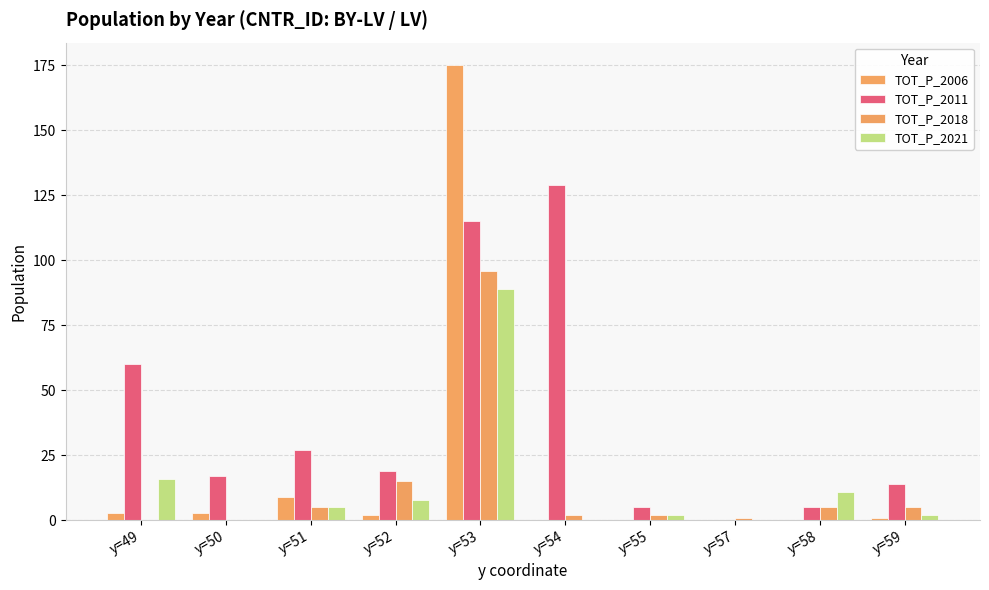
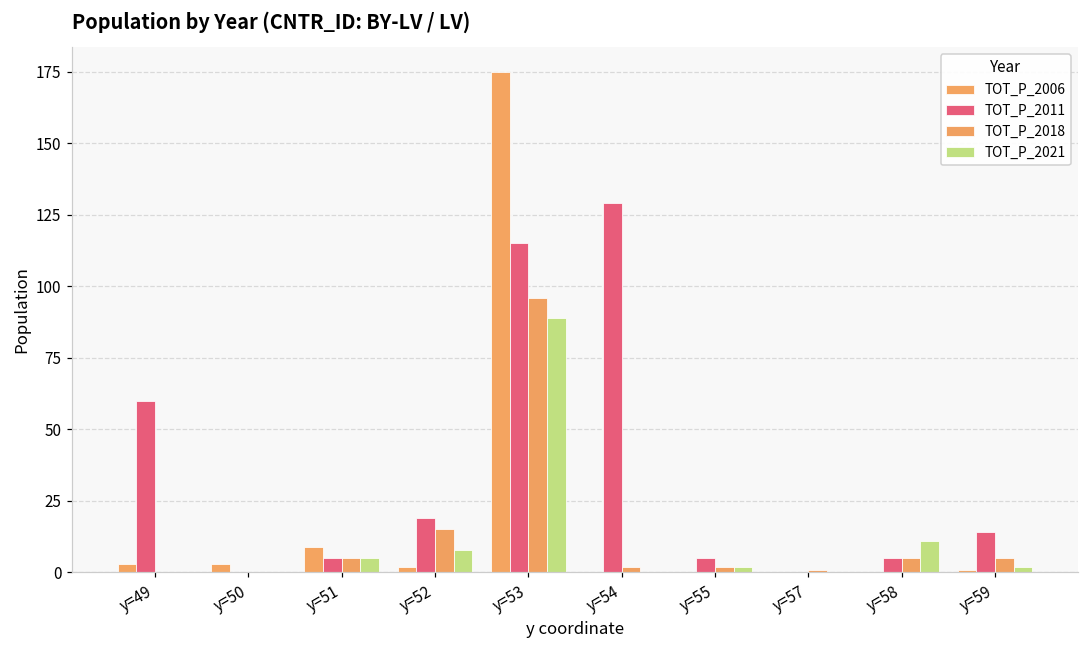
  {
    "TOT_P_2011": {
      "y=49": 60,
-     "y=50": 17,
-     "y=51": 27,
+     "y=50": 0,
+     "y=51": 5,
      "y=52": 19,
      "y=53": 115,
      "y=54": 129,
      "y=55": 5,
      "y=57": 0,
      "y=58": 5,
      "y=59": 14
    },
    "TOT_P_2021": {
-     "y=49": 16,
+     "y=49": 0,
      "y=50": 0,
      "y=51": 5,
      "y=52": 8,
      "y=53": 89,
      "y=54": 0,
      "y=55": 2,
      "y=57": 0,
      "y=58": 11,
      "y=59": 2
    }
  }
